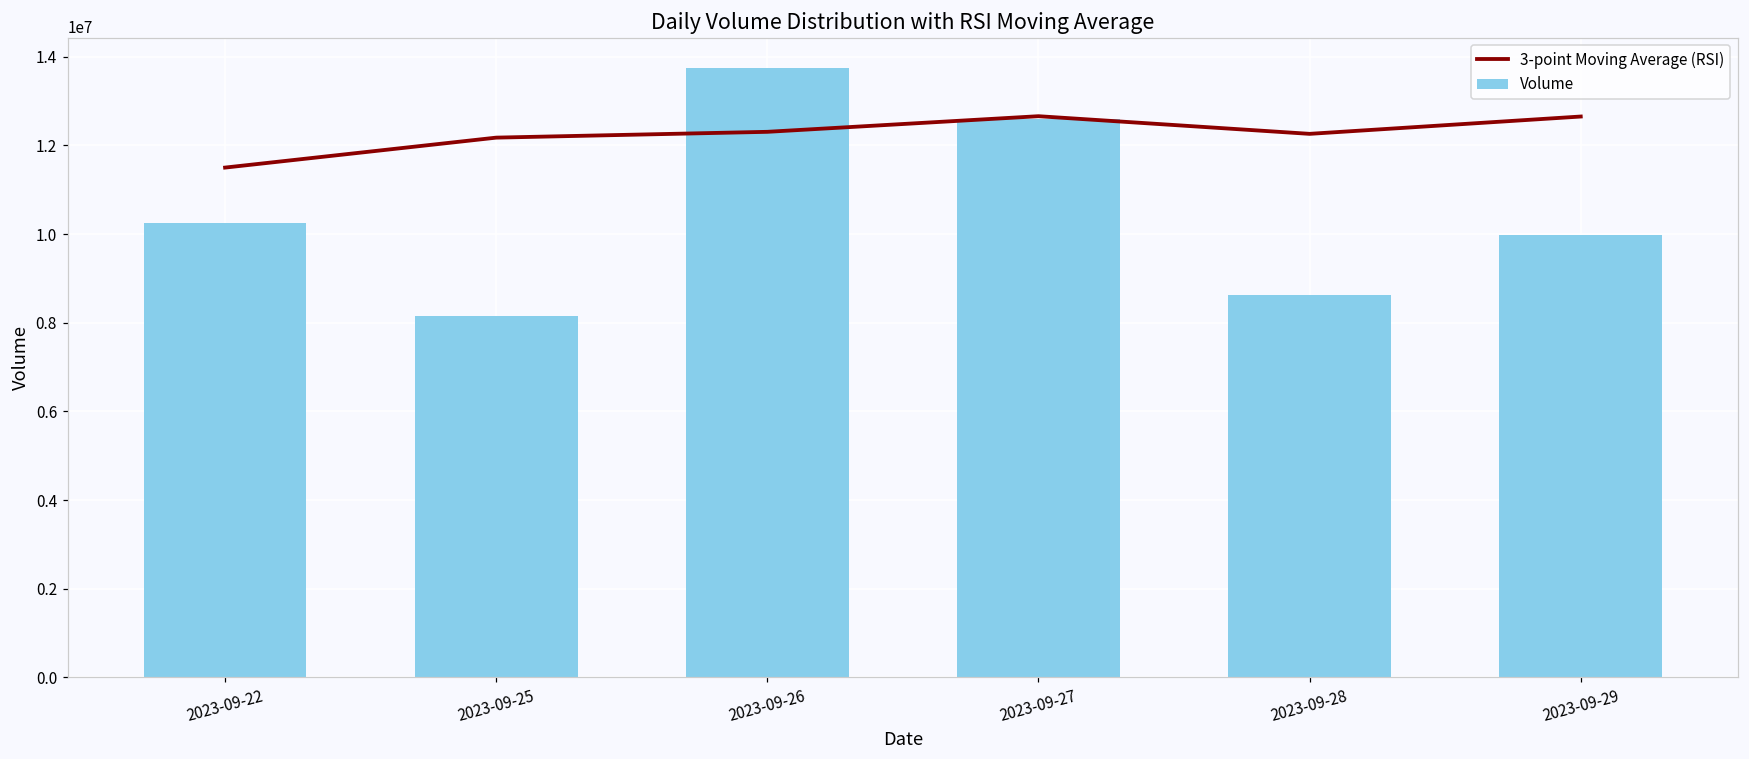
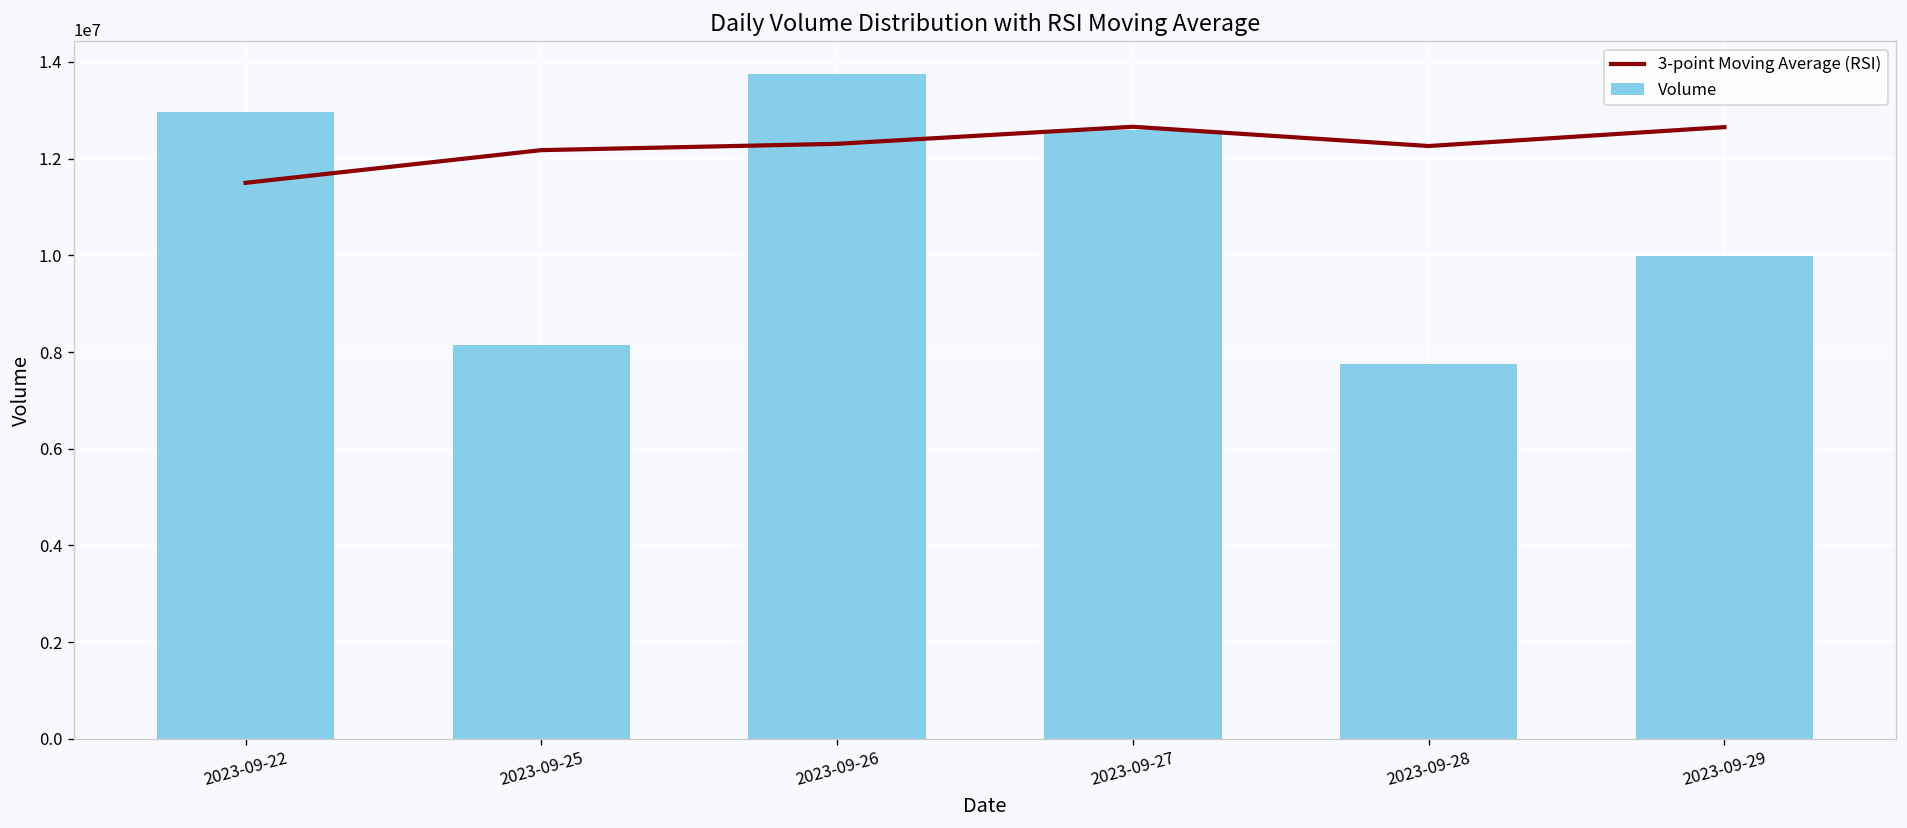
  {
    "3-point Moving Average (RSI)": {
      "2023-09-22": 11500000,
      "2023-09-25": 12200000,
      "2023-09-26": 12300000,
      "2023-09-27": 12700000,
      "2023-09-28": 12300000,
      "2023-09-29": 12700000
    },
    "Volume": {
-     "2023-09-22": 10300000,
+     "2023-09-22": 13000000,
      "2023-09-25": 8200000,
      "2023-09-26": 13700000,
      "2023-09-27": 12600000,
-     "2023-09-28": 8600000,
+     "2023-09-28": 7800000,
      "2023-09-29": 10000000
    }
  }
